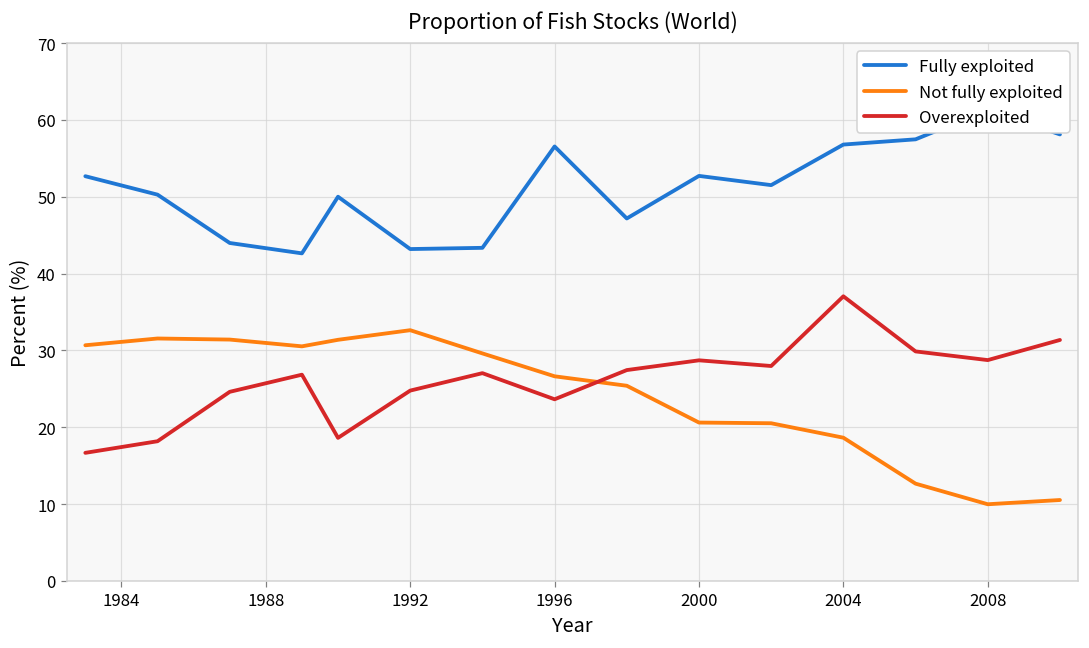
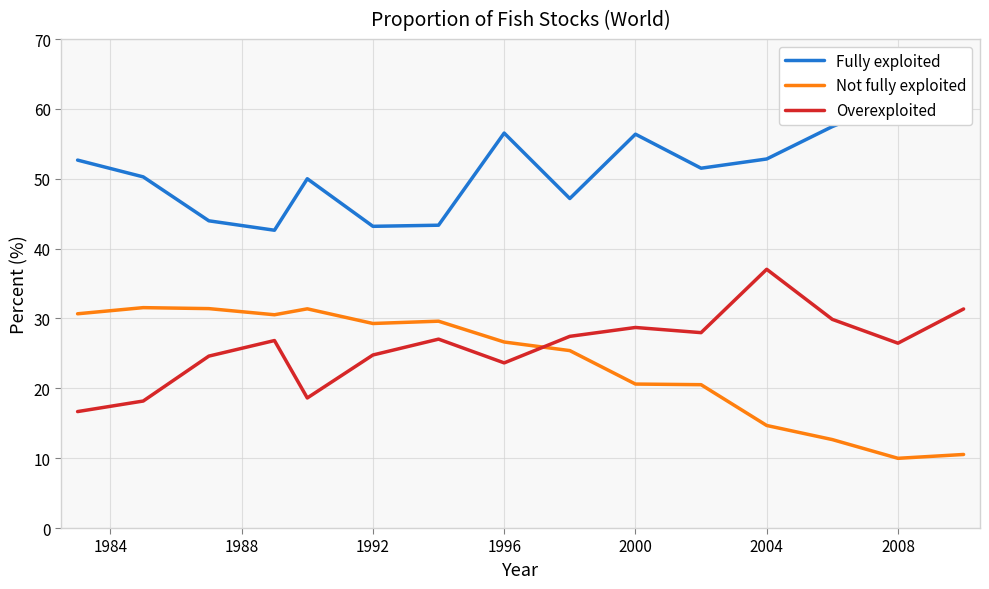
  {
    "Fully exploited": {
      "1992": 43,
      "1996": 57,
-     "2000": 53,
-     "2004": 57
+     "2000": 56,
+     "2004": 53
    },
    "Not fully exploited": {
-     "1992": 33,
+     "1992": 29,
      "1996": 27,
      "2000": 21,
-     "2004": 19,
+     "2004": 15,
      "2008": 10
    },
    "Overexploited": {
      "1992": 25,
      "1996": 24,
      "2000": 29,
      "2004": 37,
-     "2008": 29
+     "2008": 26
    }
  }
